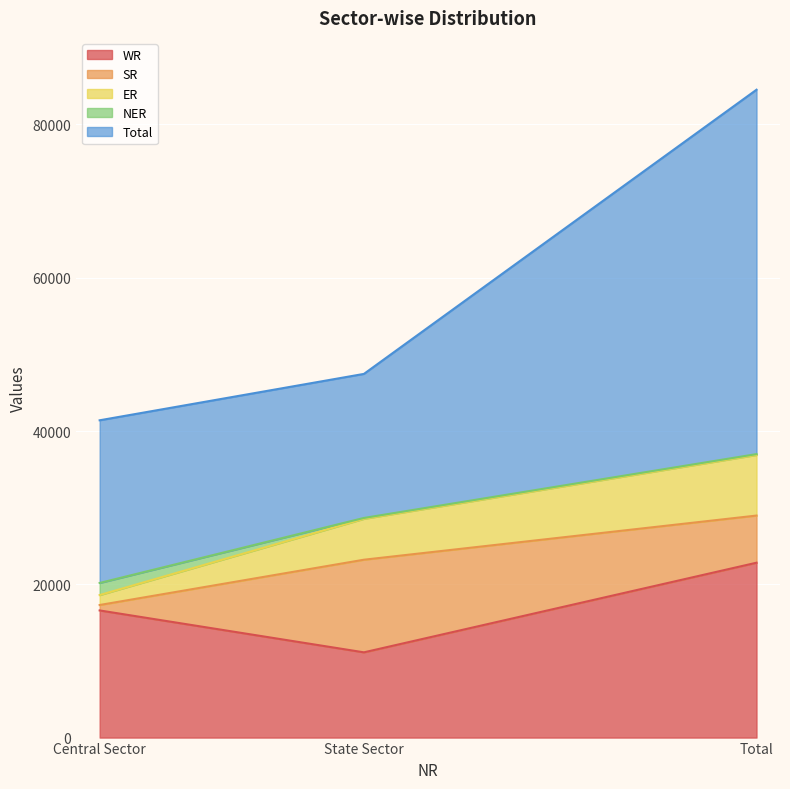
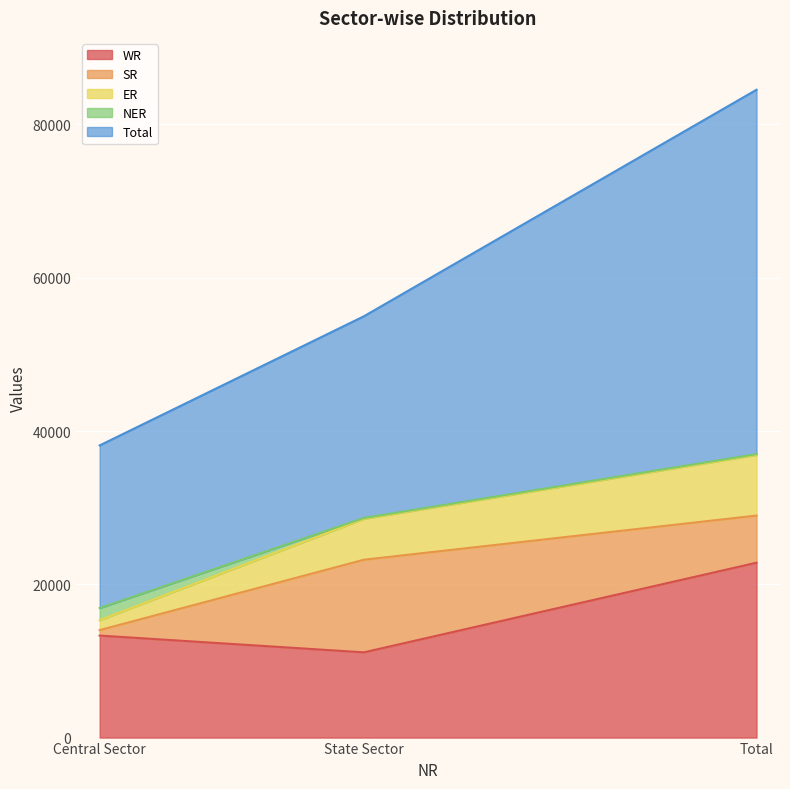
  {
    "WR": {
-     "Central Sector": 17000,
+     "Central Sector": 13000,
      "State Sector": 11000,
      "Total": 23000
    },
    "SR": {
      "Central Sector": 1000,
      "State Sector": 12000,
      "Total": 6000
    },
    "ER": {
      "Central Sector": 1000
    },
    "NER": {
      "Central Sector": 2000
    },
    "Total": {
      "Central Sector": 21000,
-     "State Sector": 19000,
+     "State Sector": 26000,
      "Total": 48000
    }
  }
